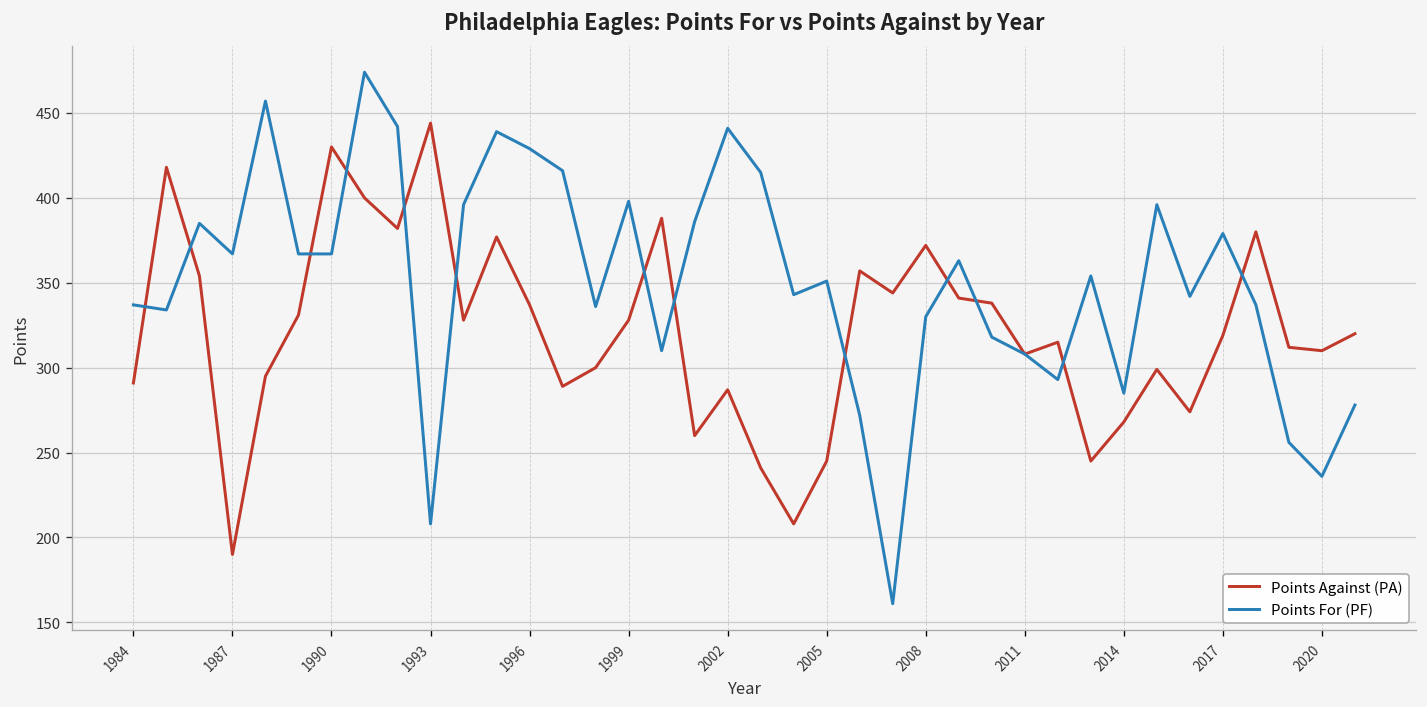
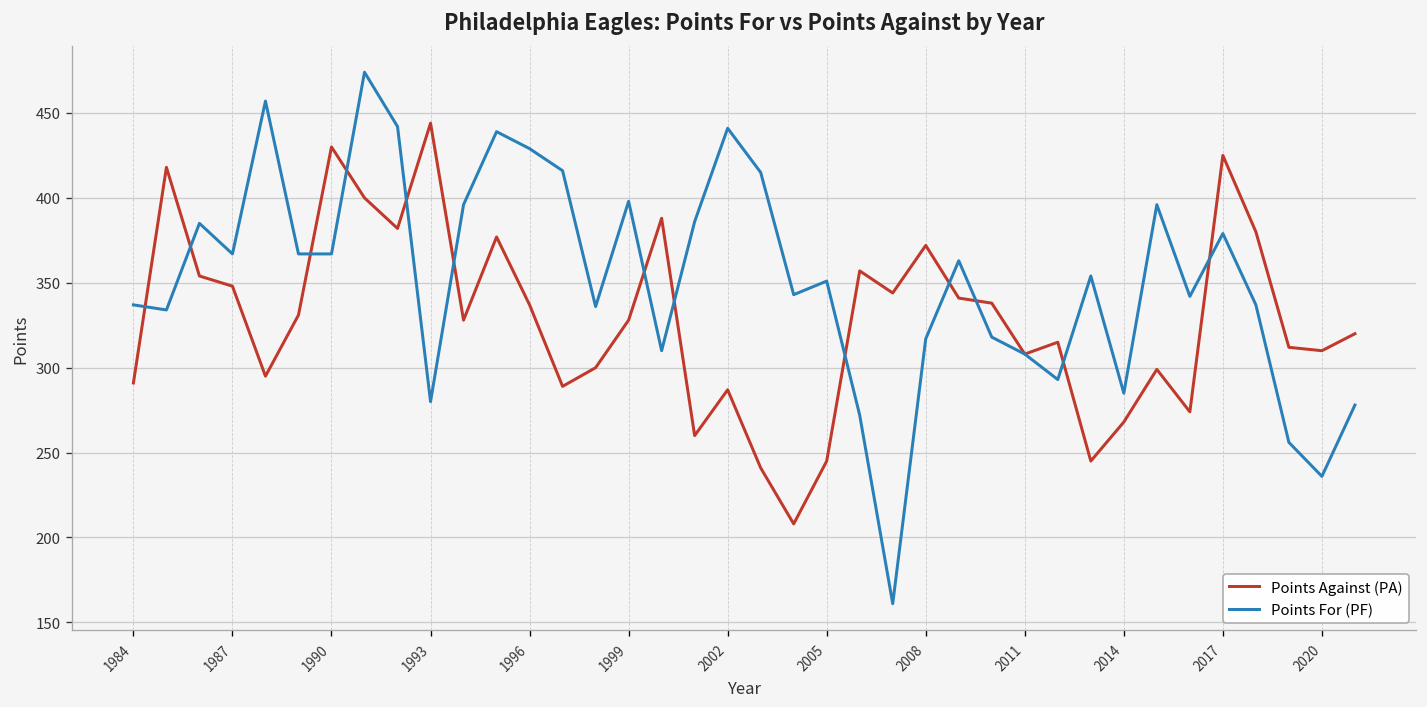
  {
    "Points Against (PA)": {
      "1984": 291,
-     "1987": 190,
+     "1987": 348,
      "1990": 430,
      "1993": 444,
      "1996": 337,
      "1999": 328,
      "2002": 287,
      "2005": 245,
      "2008": 372,
      "2014": 268,
-     "2017": 319,
+     "2017": 425,
      "2020": 310
    },
    "Points For (PF)": {
      "1984": 337,
      "1987": 367,
      "1990": 367,
-     "1993": 208,
+     "1993": 280,
      "1996": 429,
      "1999": 398,
      "2002": 441,
      "2005": 351,
-     "2008": 330,
+     "2008": 317,
      "2014": 285,
      "2017": 379,
      "2020": 236
    }
  }
